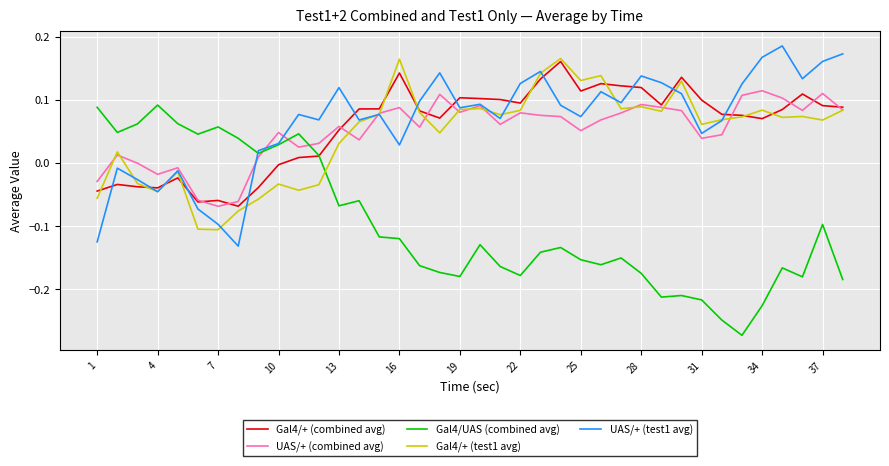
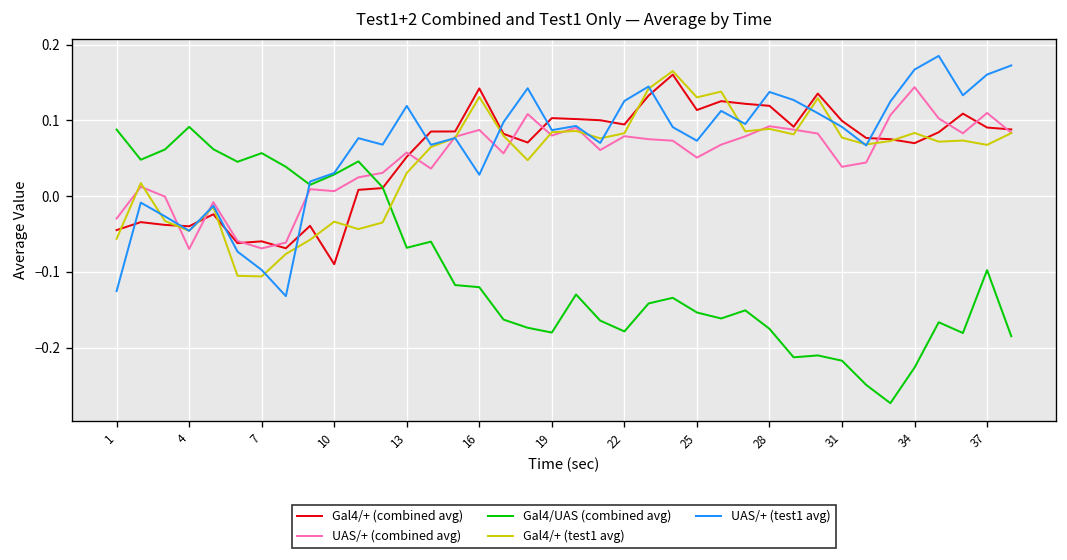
  {
    "Gal4/+ (combined avg)": {
      "1": -0.04,
      "4": -0.04,
      "7": -0.06,
-     "10": 0.00,
+     "10": -0.09,
      "13": 0.05,
      "16": 0.14,
      "19": 0.10,
      "22": 0.09,
      "25": 0.11,
      "28": 0.12,
      "31": 0.10,
      "34": 0.07,
      "37": 0.09
    },
    "UAS/+ (combined avg)": {
      "1": -0.03,
-     "4": -0.02,
+     "4": -0.07,
      "7": -0.07,
-     "10": 0.05,
+     "10": 0.01,
      "13": 0.06,
      "16": 0.09,
      "19": 0.08,
      "25": 0.05,
      "31": 0.04,
-     "34": 0.11,
+     "34": 0.14,
      "37": 0.11
    },
    "Gal4/UAS (combined avg)": {
      "1": 0.09,
      "4": 0.09,
      "7": 0.06,
      "13": -0.07,
      "16": -0.12,
      "19": -0.18,
      "22": -0.18,
      "25": -0.15,
      "28": -0.18,
      "31": -0.22,
      "34": -0.23,
      "37": -0.10
    },
    "Gal4/+ (test1 avg)": {
      "1": -0.06,
      "7": -0.11,
      "10": -0.03,
      "13": 0.03,
-     "16": 0.16,
+     "16": 0.13,
      "25": 0.13,
-     "31": 0.06,
+     "31": 0.08,
      "34": 0.08,
      "37": 0.07
    },
    "UAS/+ (test1 avg)": {
      "1": -0.13,
      "7": -0.10,
      "13": 0.12,
      "16": 0.03,
      "22": 0.13,
      "25": 0.07,
      "28": 0.14,
-     "31": 0.05,
+     "31": 0.09,
      "34": 0.17,
      "37": 0.16
    }
  }
